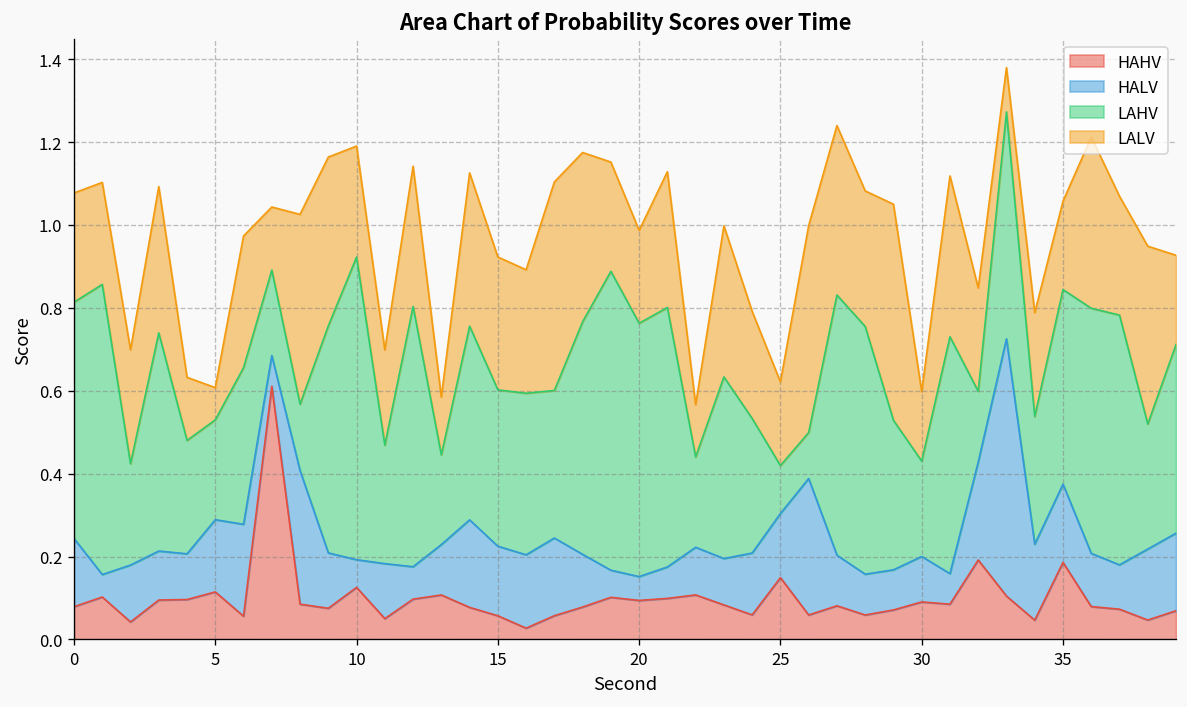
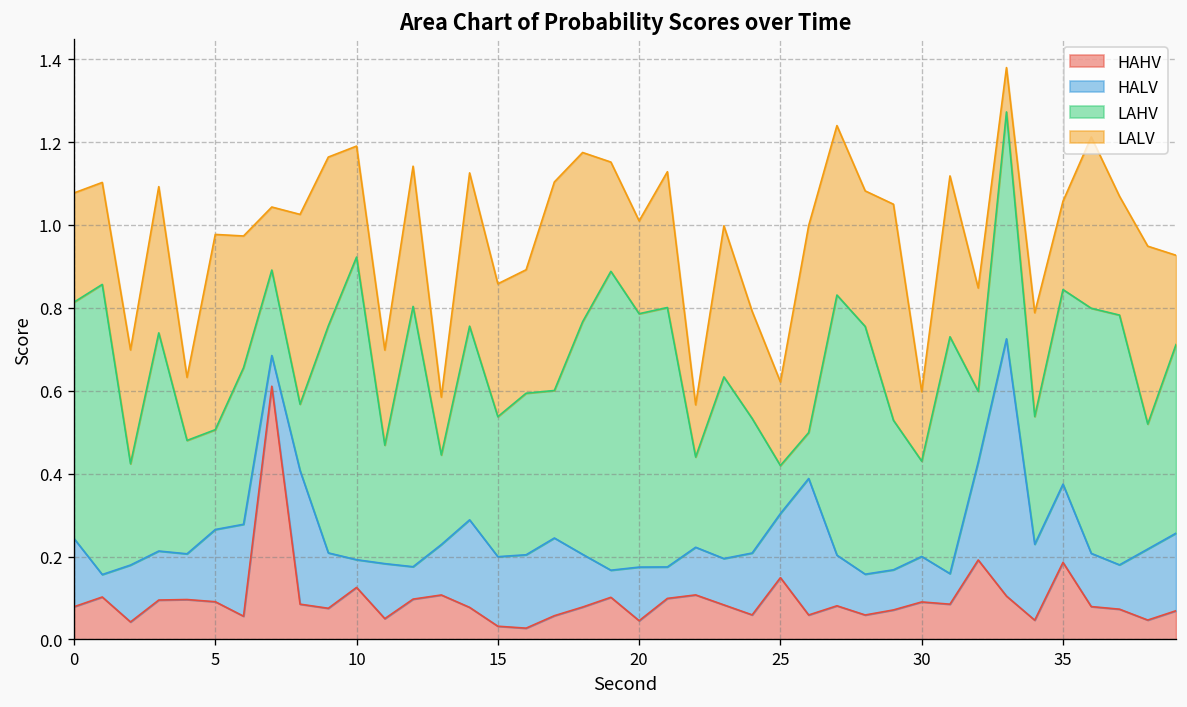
  {
    "HAHV": {
      "0": 0.08,
-     "5": 0.11,
+     "5": 0.09,
      "10": 0.13,
-     "15": 0.06,
-     "20": 0.09,
+     "15": 0.03,
+     "20": 0.05,
      "25": 0.15,
      "30": 0.09,
      "35": 0.19
    },
    "HALV": {
      "0": 0.16,
      "5": 0.17,
      "10": 0.07,
      "15": 0.17,
-     "20": 0.06,
+     "20": 0.13,
      "25": 0.15,
      "30": 0.11,
      "35": 0.19
    },
    "LAHV": {
      "0": 0.57,
      "5": 0.24,
      "10": 0.73,
-     "15": 0.38,
+     "15": 0.34,
      "20": 0.61,
      "25": 0.12,
      "30": 0.23,
      "35": 0.47
    },
    "LALV": {
      "0": 0.26,
-     "5": 0.08,
+     "5": 0.47,
      "10": 0.27,
      "15": 0.32,
      "20": 0.22,
      "25": 0.20,
      "30": 0.17,
      "35": 0.21
    }
  }
